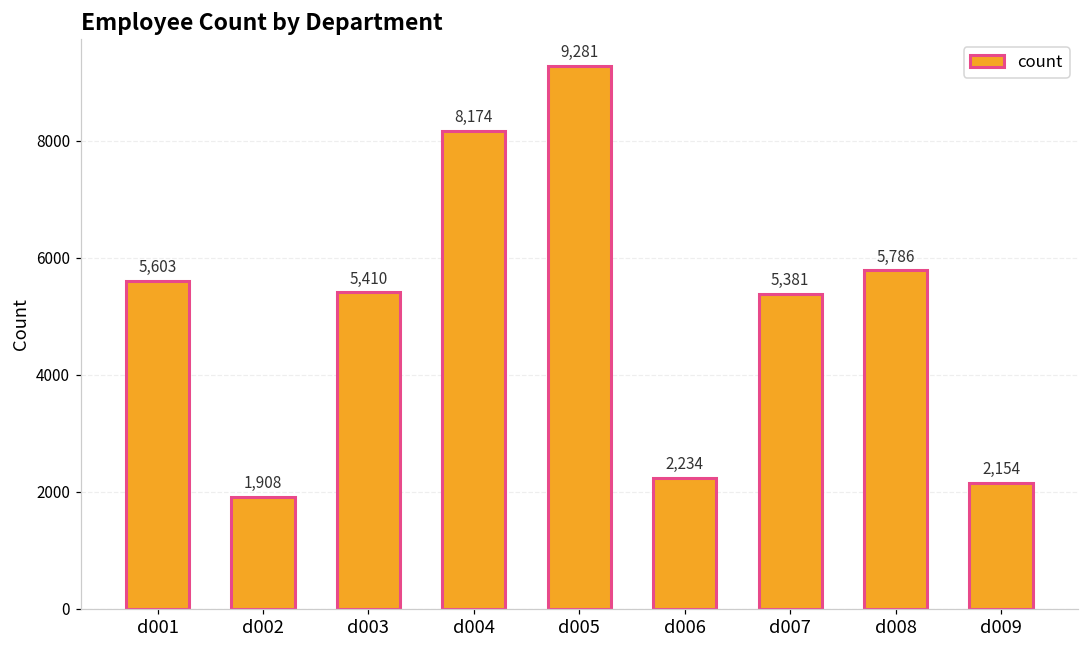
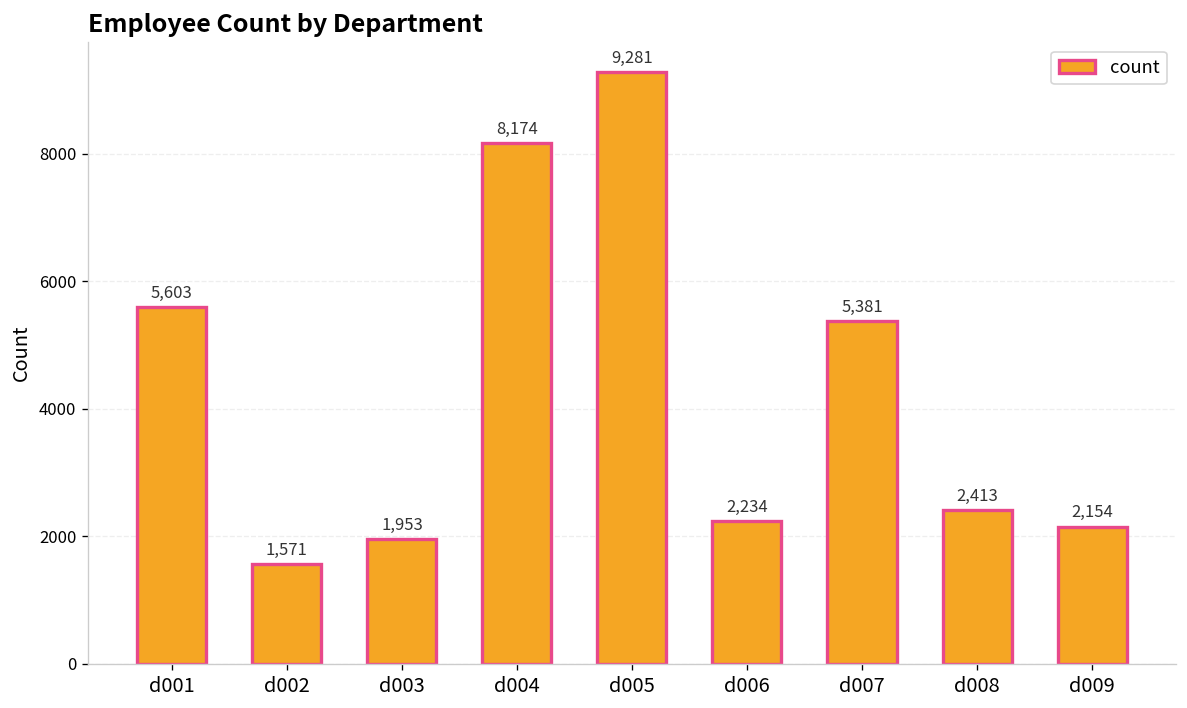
  {
    "d001": "5,603",
-   "d002": "1,908",
-   "d003": "5,410",
+   "d002": "1,571",
+   "d003": "1,953",
    "d004": "8,174",
    "d005": "9,281",
    "d006": "2,234",
    "d007": "5,381",
-   "d008": "5,786",
+   "d008": "2,413",
    "d009": "2,154"
  }
